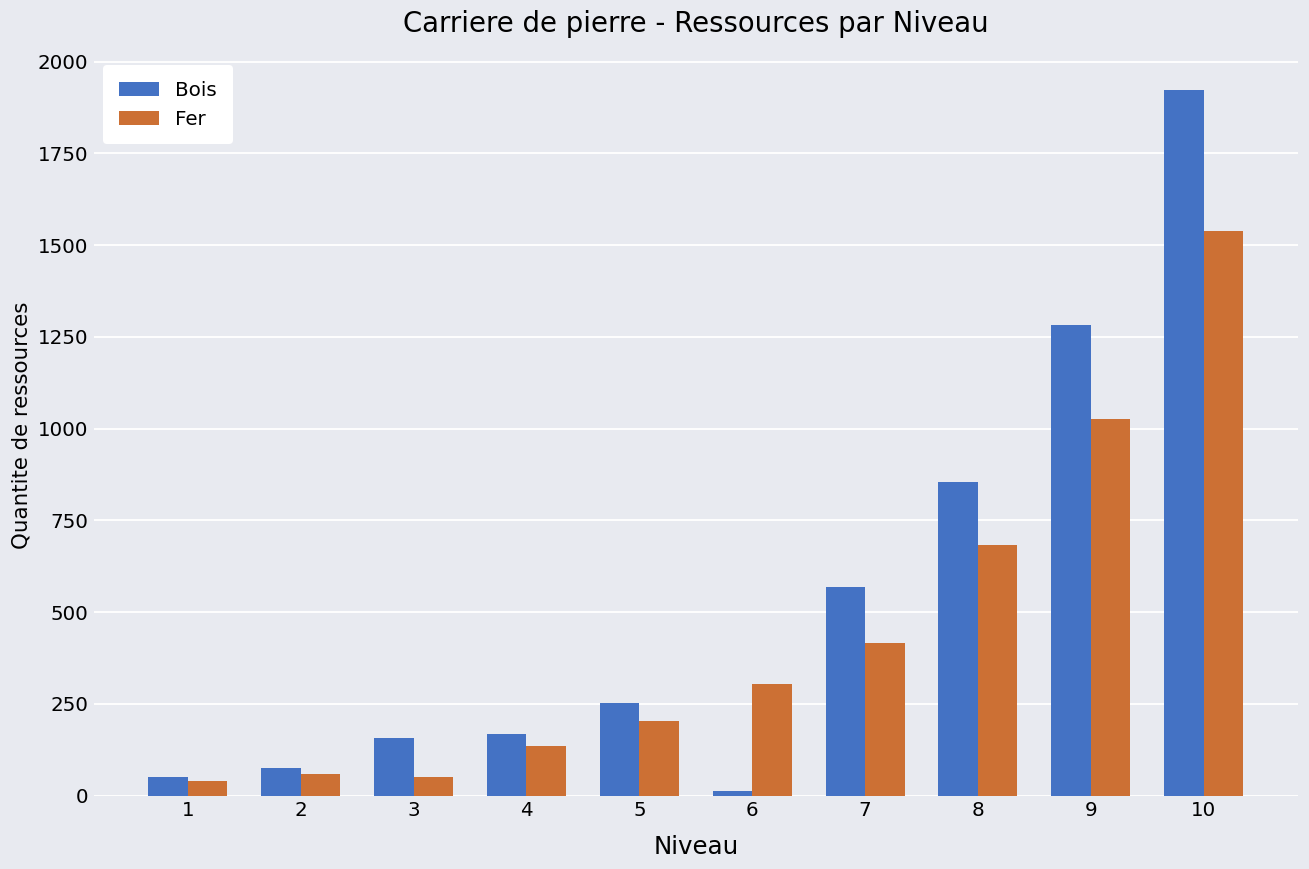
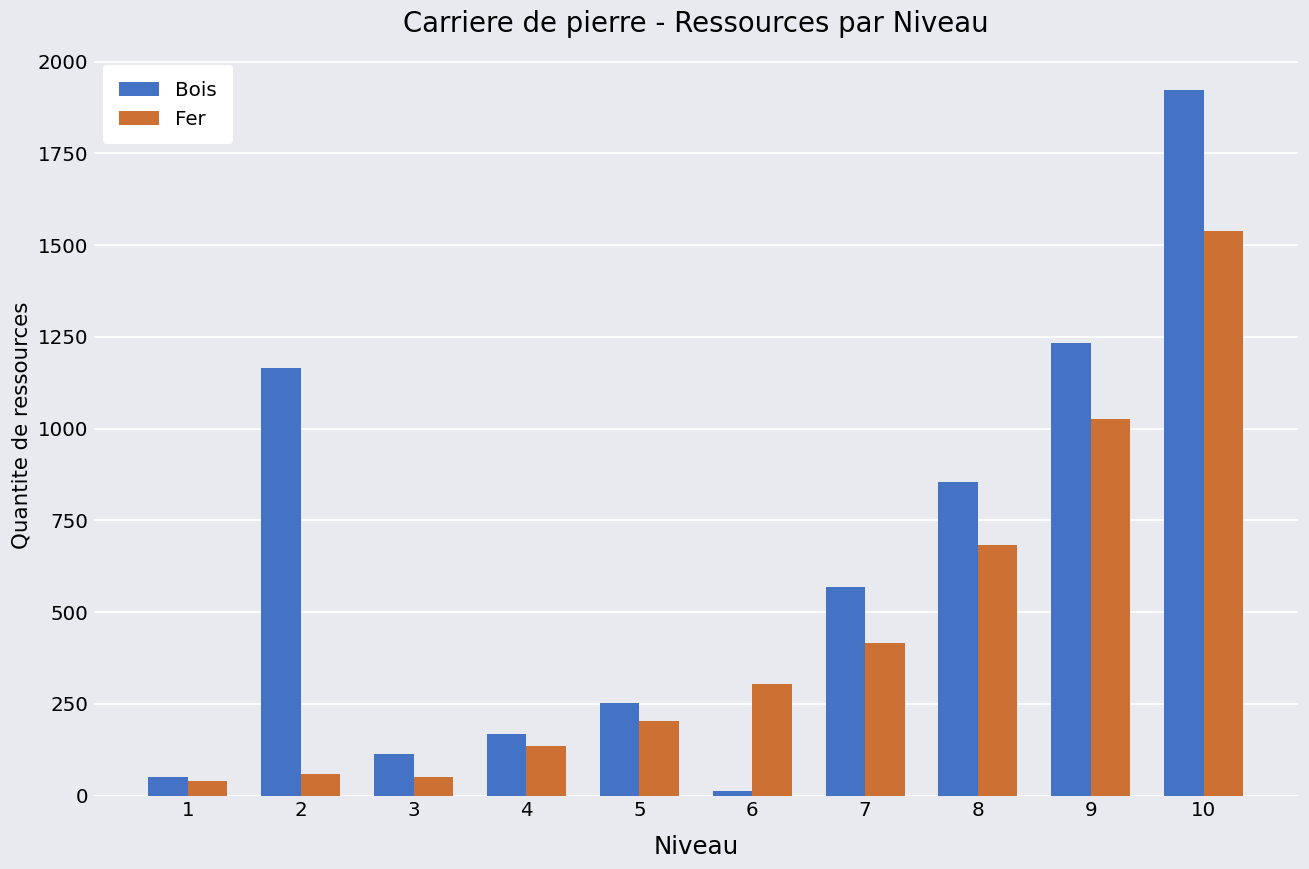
  {
    "Bois": {
      "1": 50,
-     "2": 80,
-     "3": 160,
+     "2": 1160,
+     "3": 110,
      "4": 170,
      "5": 250,
      "6": 10,
      "7": 570,
      "8": 850,
-     "9": 1280,
+     "9": 1230,
      "10": 1920
    },
    "Fer": {
      "1": 40,
      "2": 60,
      "3": 50,
      "4": 140,
      "5": 200,
      "6": 300,
      "7": 420,
      "8": 680,
      "9": 1030,
      "10": 1540
    }
  }
